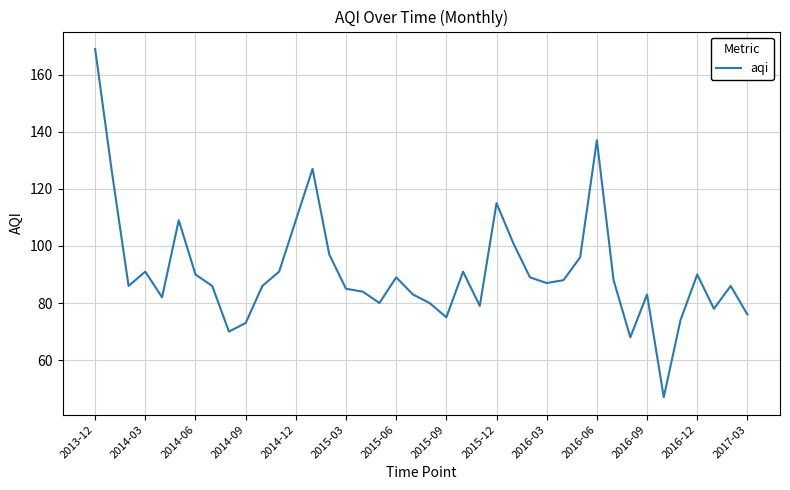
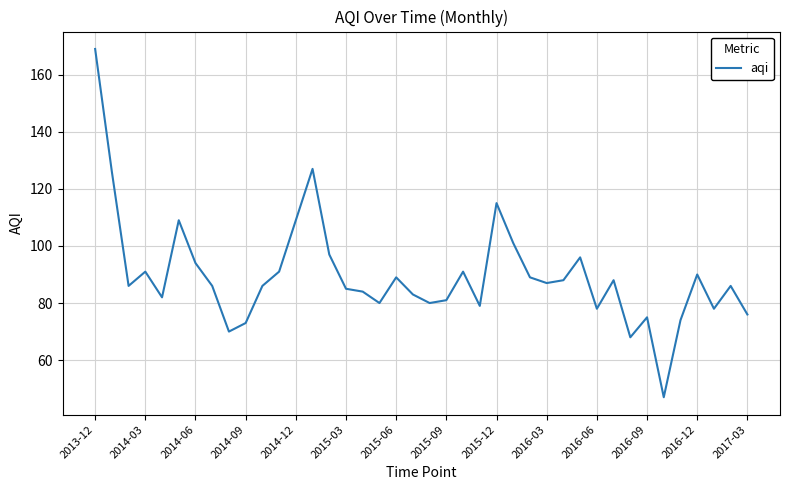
  {
    "2013-12": 169,
    "2014-03": 91,
-   "2014-06": 90,
+   "2014-06": 94,
    "2014-09": 73,
    "2014-12": 109,
    "2015-03": 85,
    "2015-06": 89,
-   "2015-09": 75,
+   "2015-09": 81,
    "2015-12": 115,
    "2016-03": 87,
-   "2016-06": 137,
-   "2016-09": 83,
+   "2016-06": 78,
+   "2016-09": 75,
    "2016-12": 90,
    "2017-03": 76
  }
